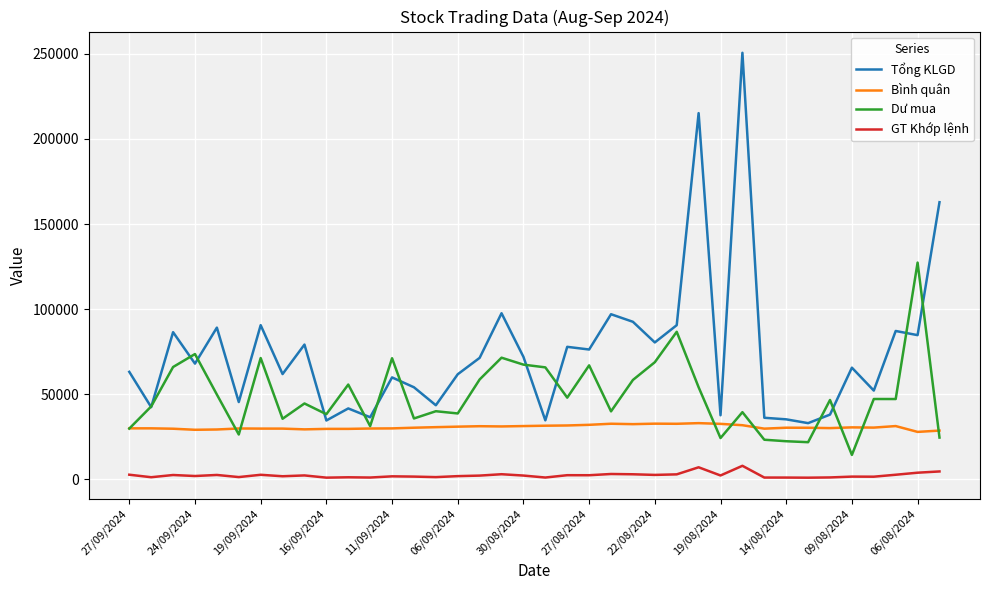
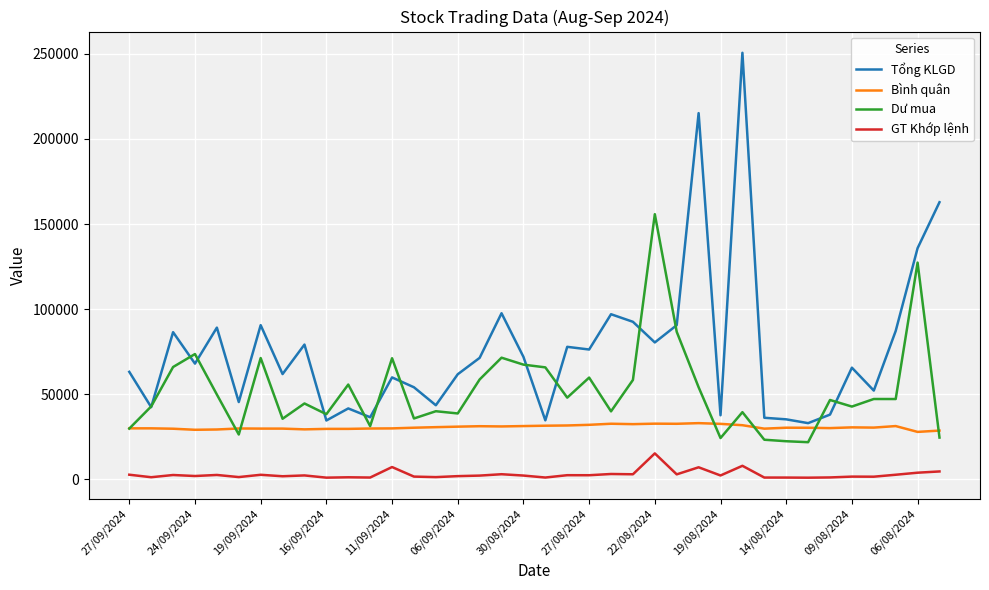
  {
    "Tổng KLGD": {
      "27/09/2024": 63000,
      "24/09/2024": 68000,
      "19/09/2024": 91000,
      "16/09/2024": 35000,
      "11/09/2024": 60000,
      "06/09/2024": 62000,
      "30/08/2024": 72000,
      "27/08/2024": 76000,
      "22/08/2024": 80000,
      "19/08/2024": 38000,
      "14/08/2024": 35000,
      "09/08/2024": 66000,
-     "06/08/2024": 85000
+     "06/08/2024": 136000
    },
    "Bình quân": {
      "24/09/2024": 29000,
      "19/09/2024": 30000,
      "16/09/2024": 30000,
      "11/09/2024": 30000,
      "06/09/2024": 31000,
      "30/08/2024": 31000,
      "27/08/2024": 32000,
      "22/08/2024": 33000,
      "19/08/2024": 33000,
      "14/08/2024": 30000,
      "09/08/2024": 31000,
      "06/08/2024": 28000
    },
    "Dư mua": {
      "24/09/2024": 74000,
      "19/09/2024": 71000,
      "16/09/2024": 38000,
      "11/09/2024": 71000,
      "06/09/2024": 39000,
      "30/08/2024": 67000,
-     "27/08/2024": 67000,
-     "22/08/2024": 69000,
+     "27/08/2024": 60000,
+     "22/08/2024": 156000,
      "19/08/2024": 24000,
      "14/08/2024": 22000,
-     "09/08/2024": 14000,
+     "09/08/2024": 43000,
      "06/08/2024": 127000
    },
    "GT Khớp lệnh": {
      "27/09/2024": 3000,
      "24/09/2024": 2000,
      "19/09/2024": 3000,
      "16/09/2024": 1000,
-     "11/09/2024": 2000,
+     "11/09/2024": 7000,
      "06/09/2024": 2000,
      "30/08/2024": 2000,
      "27/08/2024": 2000,
-     "22/08/2024": 3000,
+     "22/08/2024": 15000,
      "19/08/2024": 2000,
      "14/08/2024": 1000,
      "09/08/2024": 2000,
      "06/08/2024": 4000
    }
  }
